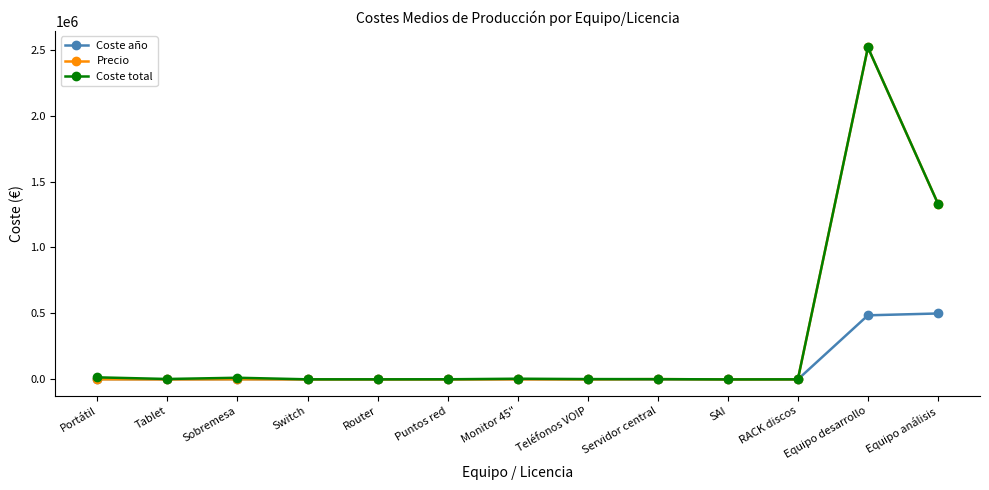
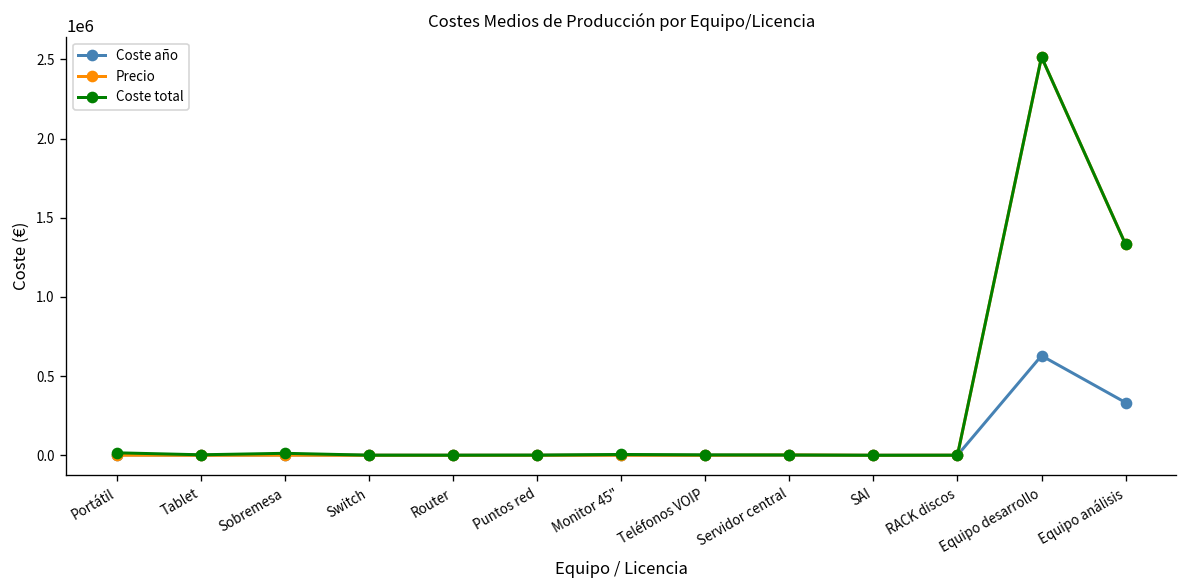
  {
    "Coste año": {
-     "Equipo desarrollo": 490000,
-     "Equipo análisis": 500000
+     "Equipo desarrollo": 630000,
+     "Equipo análisis": 330000
    }
  }
